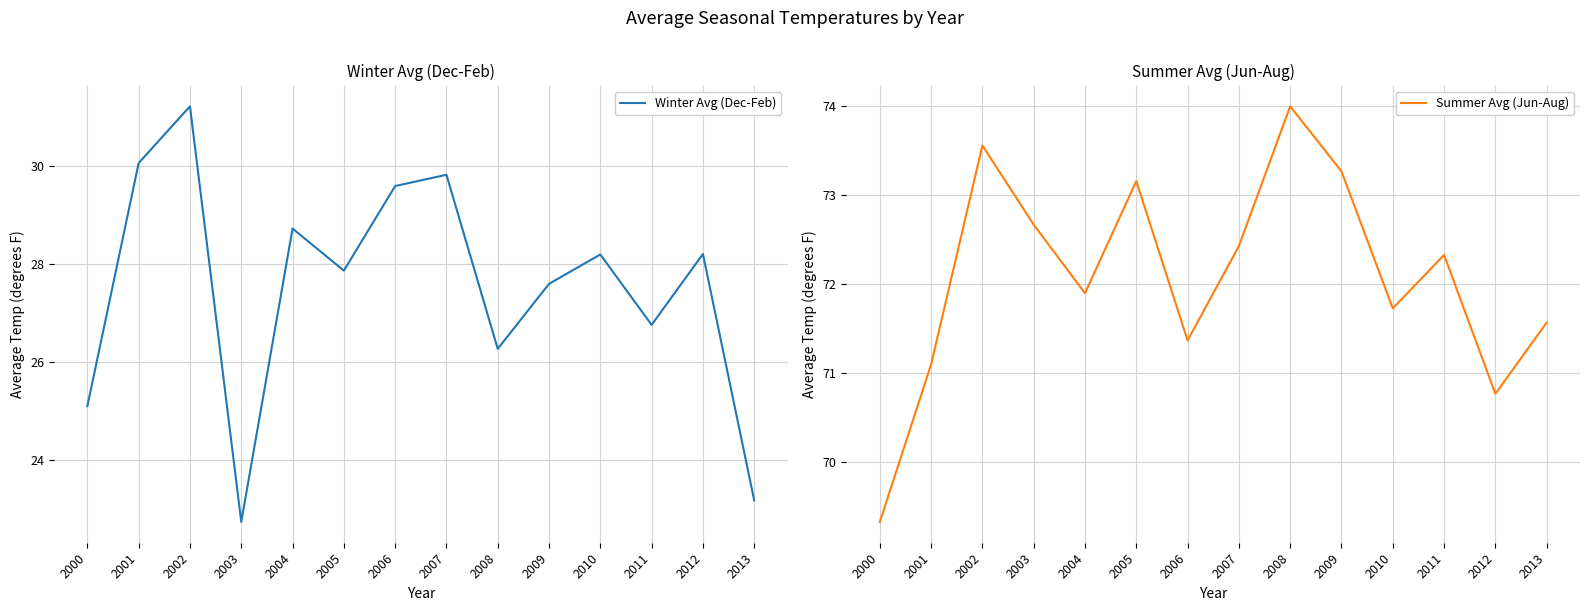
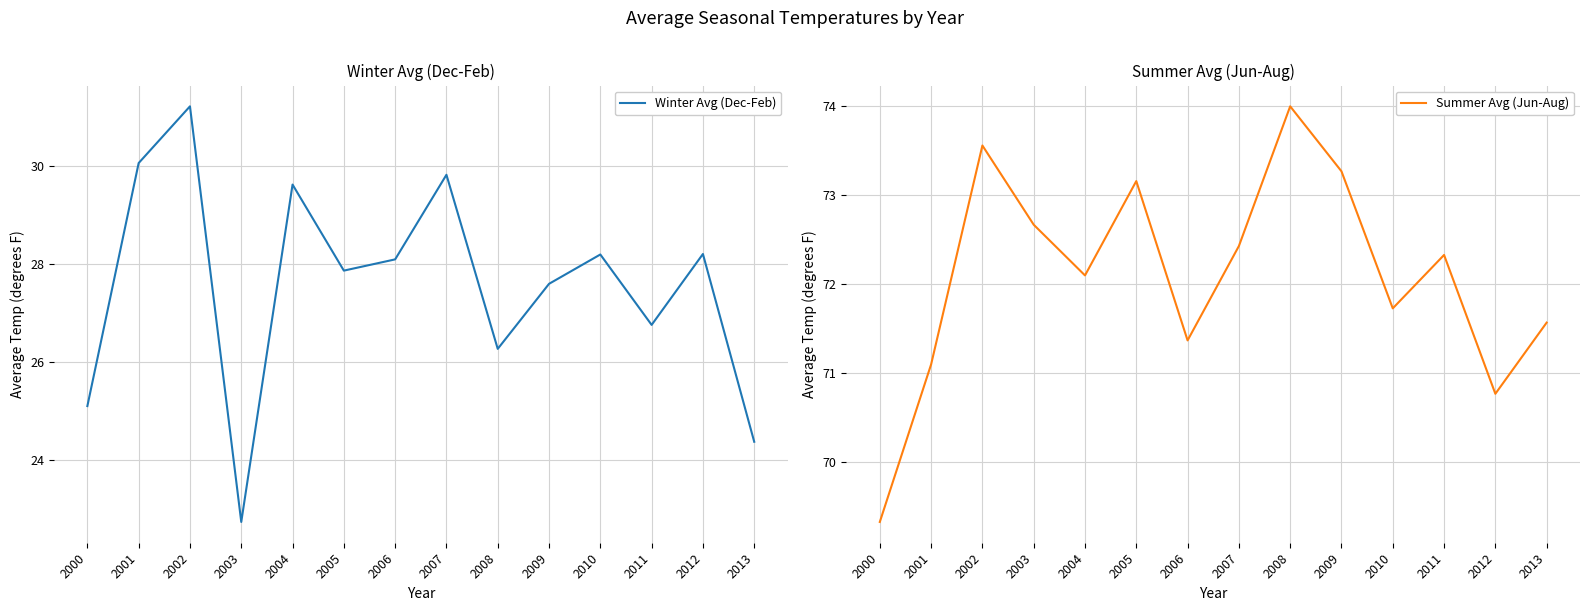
  {
    "Winter Avg (Dec-Feb)": {
      "2000": 25.1,
      "2001": 30.1,
      "2002": 31.2,
      "2003": 22.7,
-     "2004": 28.7,
+     "2004": 29.6,
      "2005": 27.9,
-     "2006": 29.6,
+     "2006": 28.1,
      "2007": 29.8,
      "2008": 26.3,
      "2009": 27.6,
      "2010": 28.2,
      "2011": 26.8,
      "2012": 28.2,
-     "2013": 23.2
+     "2013": 24.4
    },
    "Summer Avg (Jun-Aug)": {
      "2000": 69.3,
      "2001": 71.1,
      "2002": 73.6,
      "2003": 72.7,
-     "2004": 71.9,
+     "2004": 72.1,
      "2005": 73.2,
      "2006": 71.4,
      "2007": 72.4,
      "2008": 74.0,
      "2009": 73.3,
      "2010": 71.7,
      "2011": 72.3,
      "2012": 70.8,
      "2013": 71.6
    }
  }
